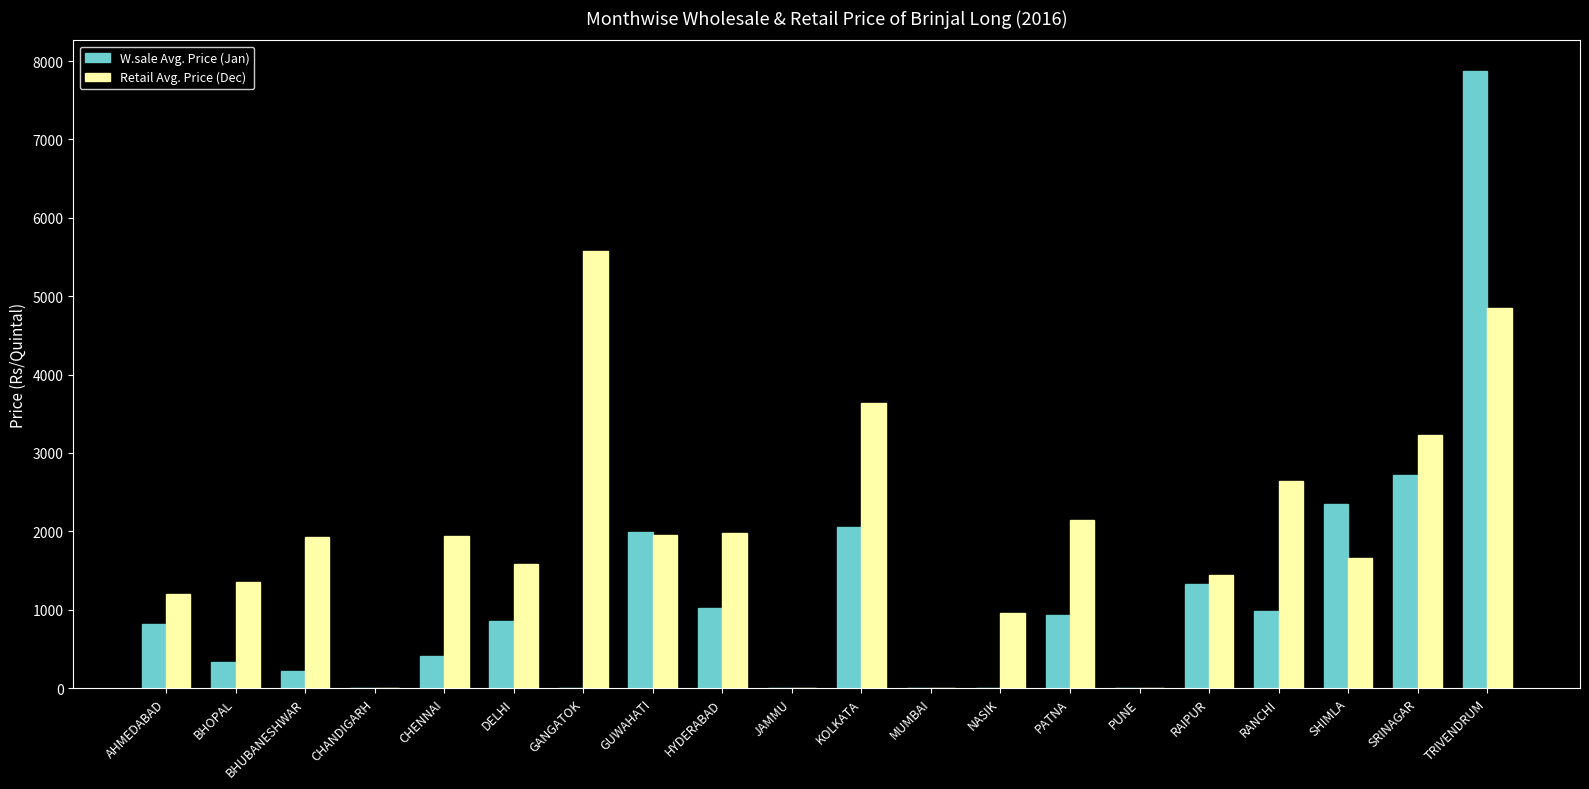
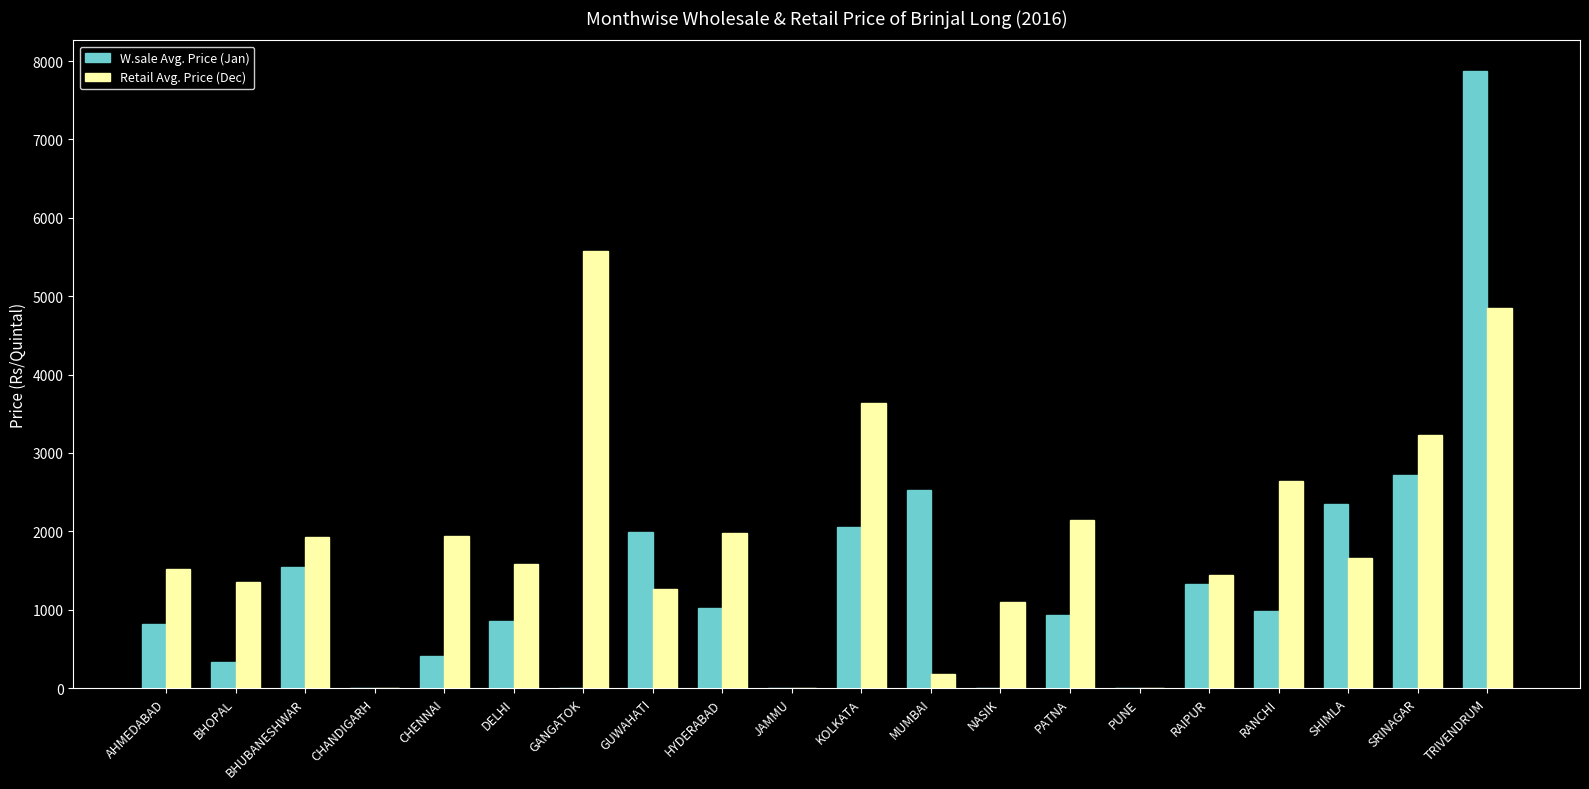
  {
    "W.sale Avg. Price (Jan)": {
      "AHMEDABAD": 800,
      "BHOPAL": 300,
-     "BHUBANESHWAR": 200,
+     "BHUBANESHWAR": 1600,
      "CHANDIGARH": 0,
      "CHENNAI": 400,
      "DELHI": 900,
      "GANGATOK": 0,
      "GUWAHATI": 2000,
      "HYDERABAD": 1000,
      "JAMMU": 0,
      "KOLKATA": 2100,
-     "MUMBAI": 0,
+     "MUMBAI": 2500,
      "NASIK": 0,
      "PATNA": 900,
      "PUNE": 0,
      "RAIPUR": 1300,
      "RANCHI": 1000,
      "SHIMLA": 2300,
      "SRINAGAR": 2700,
      "TRIVENDRUM": 7900
    },
    "Retail Avg. Price (Dec)": {
-     "AHMEDABAD": 1200,
+     "AHMEDABAD": 1500,
      "BHOPAL": 1400,
      "BHUBANESHWAR": 1900,
      "CHANDIGARH": 0,
      "CHENNAI": 1900,
      "DELHI": 1600,
      "GANGATOK": 5600,
-     "GUWAHATI": 2000,
+     "GUWAHATI": 1300,
      "HYDERABAD": 2000,
      "JAMMU": 0,
      "KOLKATA": 3600,
-     "MUMBAI": 0,
-     "NASIK": 1000,
+     "MUMBAI": 200,
+     "NASIK": 1100,
      "PATNA": 2200,
      "PUNE": 0,
      "RAIPUR": 1400,
      "RANCHI": 2600,
      "SHIMLA": 1700,
      "SRINAGAR": 3200,
      "TRIVENDRUM": 4900
    }
  }
